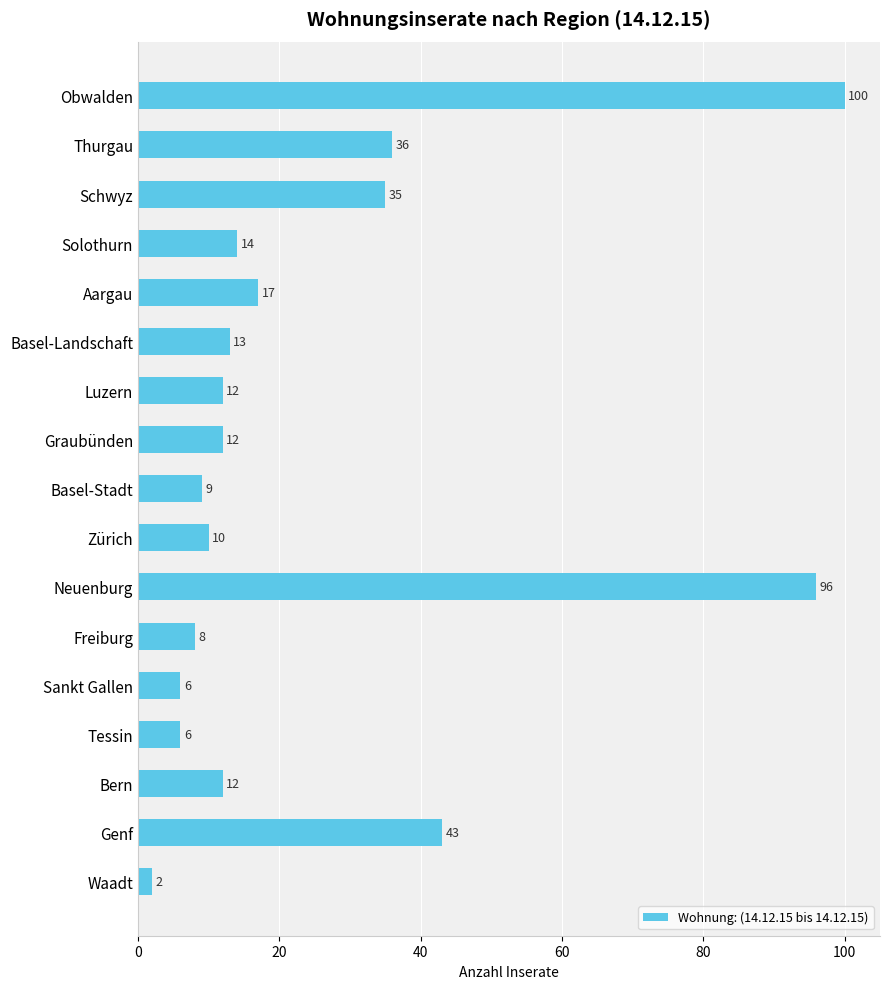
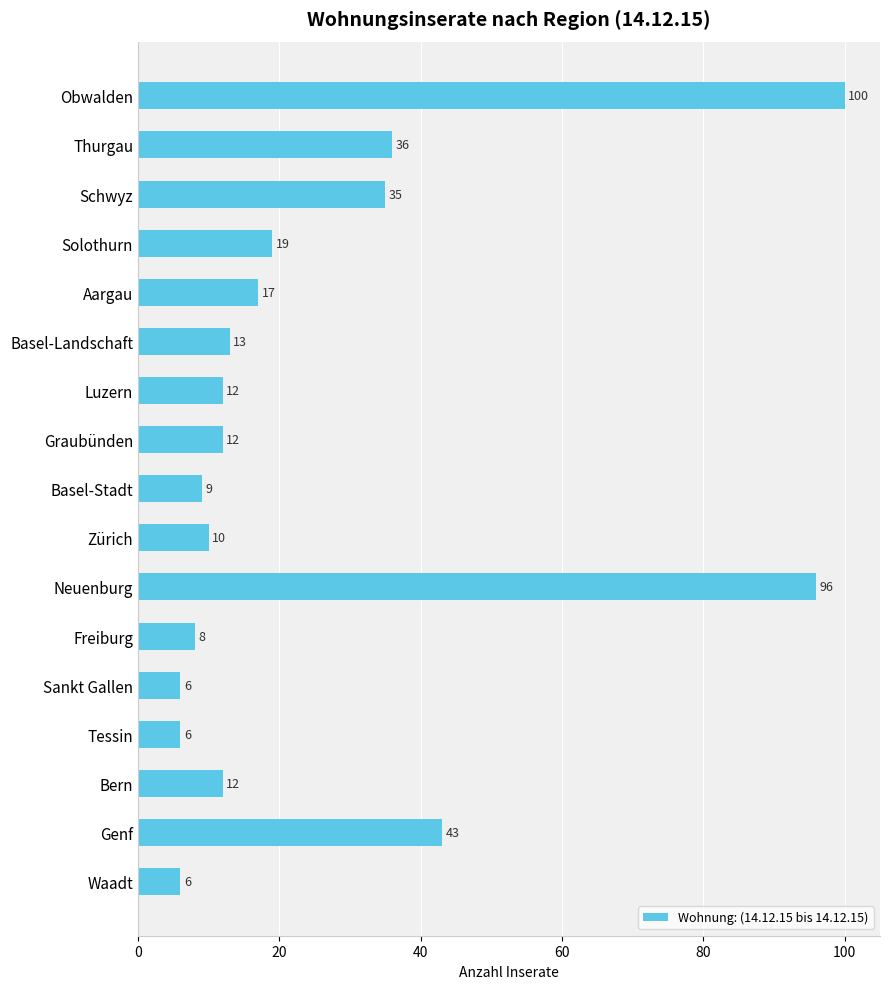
  {
    "Obwalden": 100,
    "Thurgau": 36,
    "Schwyz": 35,
-   "Solothurn": 14,
+   "Solothurn": 19,
    "Aargau": 17,
    "Basel-Landschaft": 13,
    "Luzern": 12,
    "Graubünden": 12,
    "Basel-Stadt": 9,
    "Zürich": 10,
    "Neuenburg": 96,
    "Freiburg": 8,
    "Sankt Gallen": 6,
    "Tessin": 6,
    "Bern": 12,
    "Genf": 43,
-   "Waadt": 2
+   "Waadt": 6
  }
